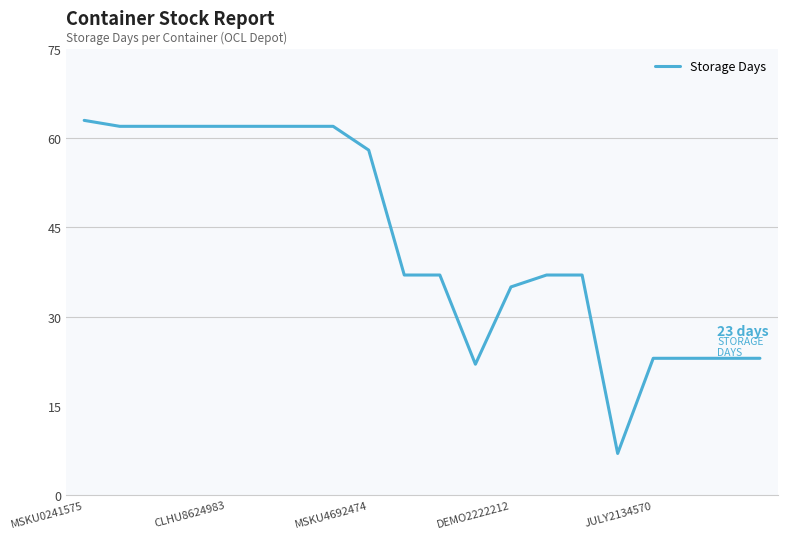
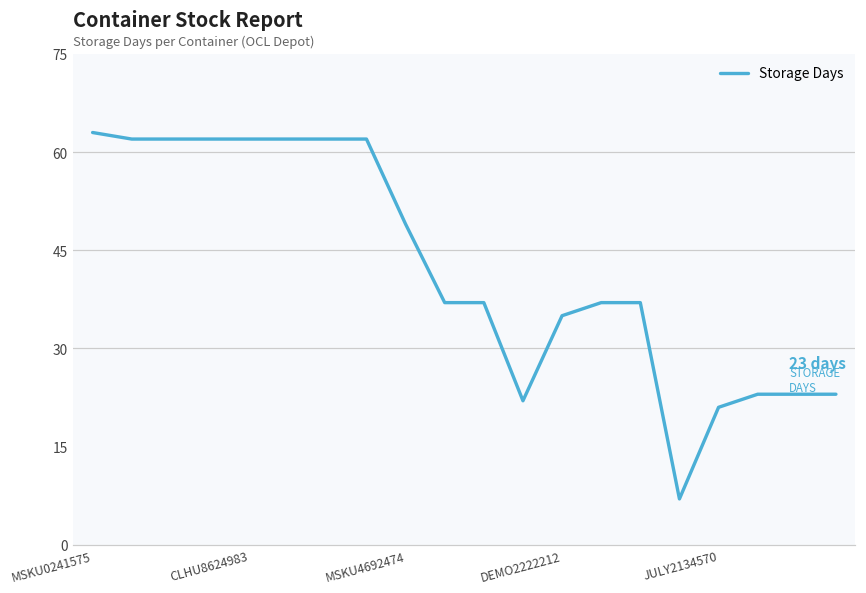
  {
    "MSKU0241575": 63,
    "CLHU8624983": 62,
-   "MSKU4692474": 58,
+   "MSKU4692474": 49,
    "DEMO2222212": 35,
-   "JULY2134570": 23
+   "JULY2134570": 21
  }
